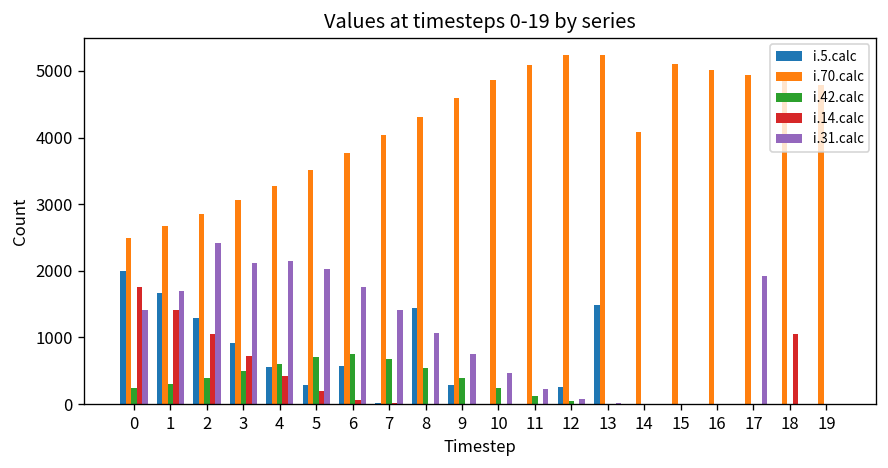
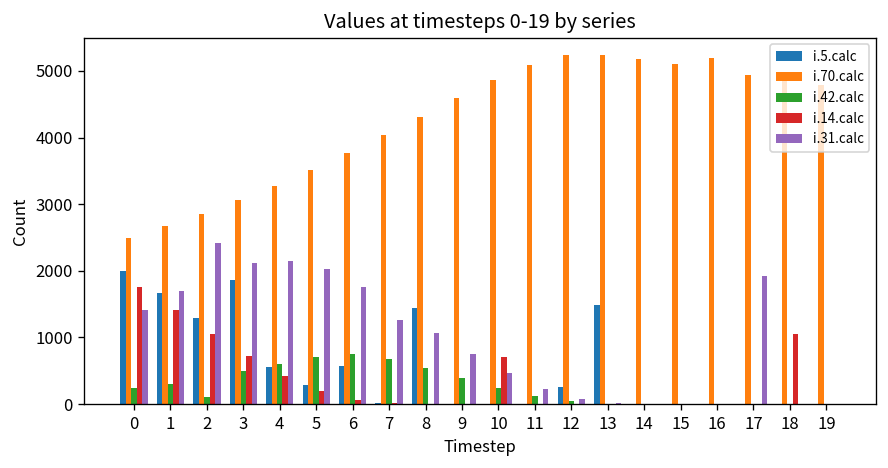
  {
    "i.5.calc": {
      "0": 2000,
      "1": 1700,
      "2": 1300,
-     "3": 900,
+     "3": 1900,
      "4": 600,
      "5": 300,
      "6": 600,
      "8": 1400,
-     "9": 300,
+     "9": 0,
      "11": 0,
      "12": 300,
      "13": 1500,
      "14": 0,
      "15": 0,
      "16": 0,
      "17": 0,
      "18": 0,
      "19": 0
    },
    "i.70.calc": {
      "0": 2500,
      "1": 2700,
      "2": 2900,
      "3": 3100,
      "4": 3300,
      "5": 3500,
      "6": 3800,
      "7": 4000,
      "8": 4300,
      "9": 4600,
      "10": 4900,
      "11": 5100,
      "12": 5200,
      "13": 5200,
-     "14": 4100,
+     "14": 5200,
      "15": 5100,
-     "16": 5000,
+     "16": 5200,
      "17": 4900
    },
    "i.42.calc": {
      "0": 200,
      "1": 300,
-     "2": 400,
+     "2": 100,
      "3": 500,
      "4": 600,
      "5": 700,
      "6": 700,
      "7": 700,
      "8": 500,
      "9": 400,
      "10": 200,
      "11": 100,
      "15": 0,
      "16": 0,
      "17": 0,
      "18": 0,
      "19": 0
    },
    "i.14.calc": {
      "0": 1800,
      "1": 1400,
      "2": 1100,
      "3": 700,
      "4": 400,
      "5": 200,
      "6": 100,
-     "10": 0,
+     "10": 700,
      "11": 0,
      "12": 0,
      "13": 0,
      "14": 0,
      "15": 0,
      "16": 0,
      "17": 0,
      "18": 1100,
      "19": 0
    },
    "i.31.calc": {
      "0": 1400,
      "1": 1700,
      "2": 2400,
      "3": 2100,
      "4": 2200,
      "5": 2000,
      "6": 1800,
-     "7": 1400,
+     "7": 1300,
      "8": 1100,
      "9": 800,
      "10": 500,
      "11": 200,
      "12": 100,
      "15": 0,
      "16": 0,
      "17": 1900,
      "18": 0,
      "19": 0
    }
  }
